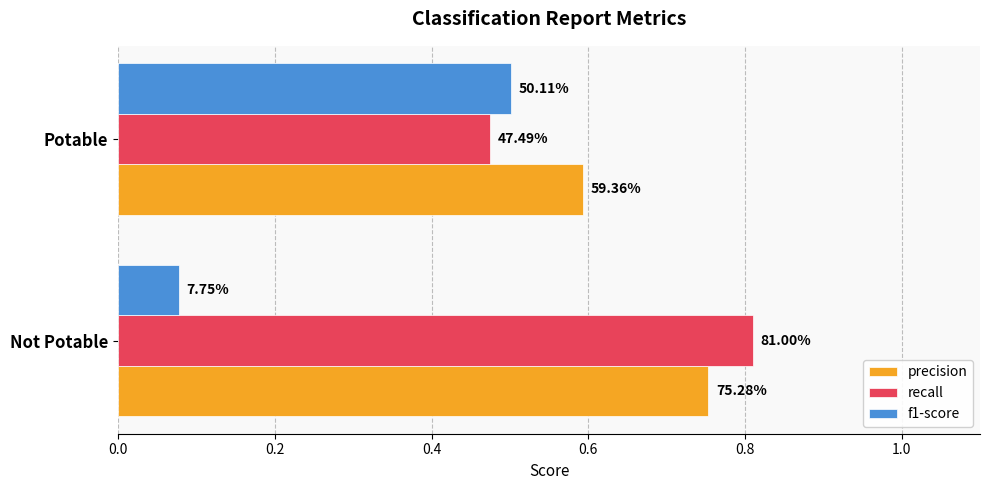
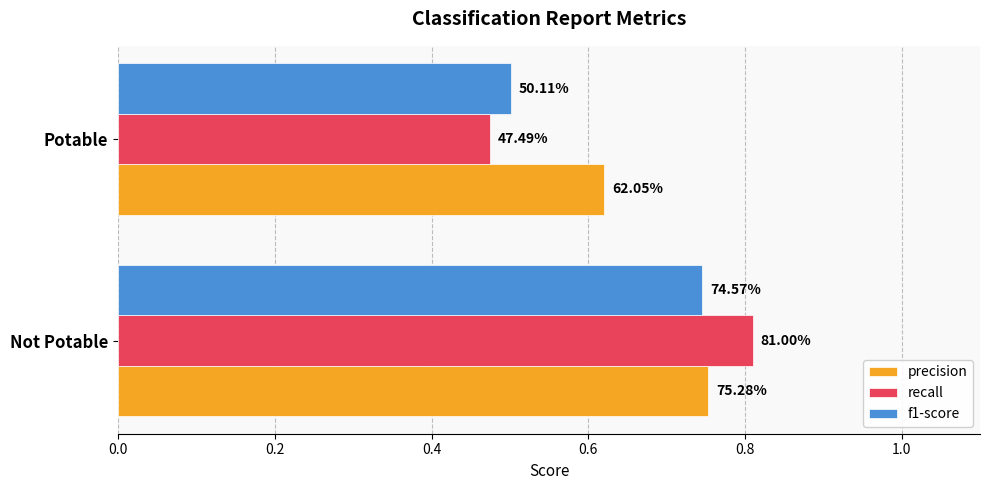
  {
    "precision": {
-     "Potable": "59.36%",
+     "Potable": "62.05%",
      "Not Potable": "75.28%"
    },
    "recall": {
      "Potable": "47.49%",
      "Not Potable": "81.00%"
    },
    "f1-score": {
      "Potable": "50.11%",
-     "Not Potable": "7.75%"
+     "Not Potable": "74.57%"
    }
  }
